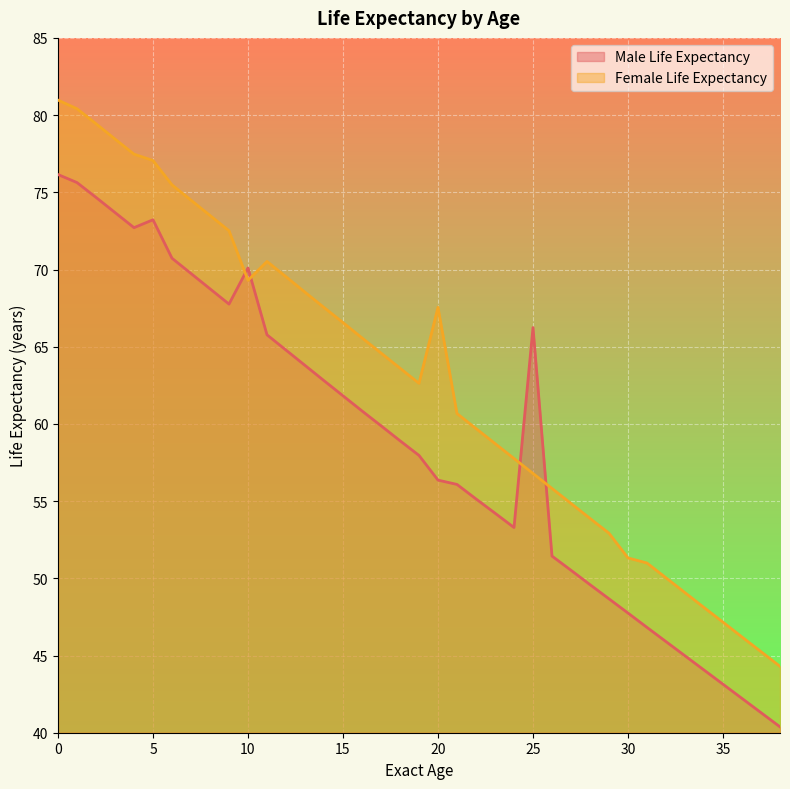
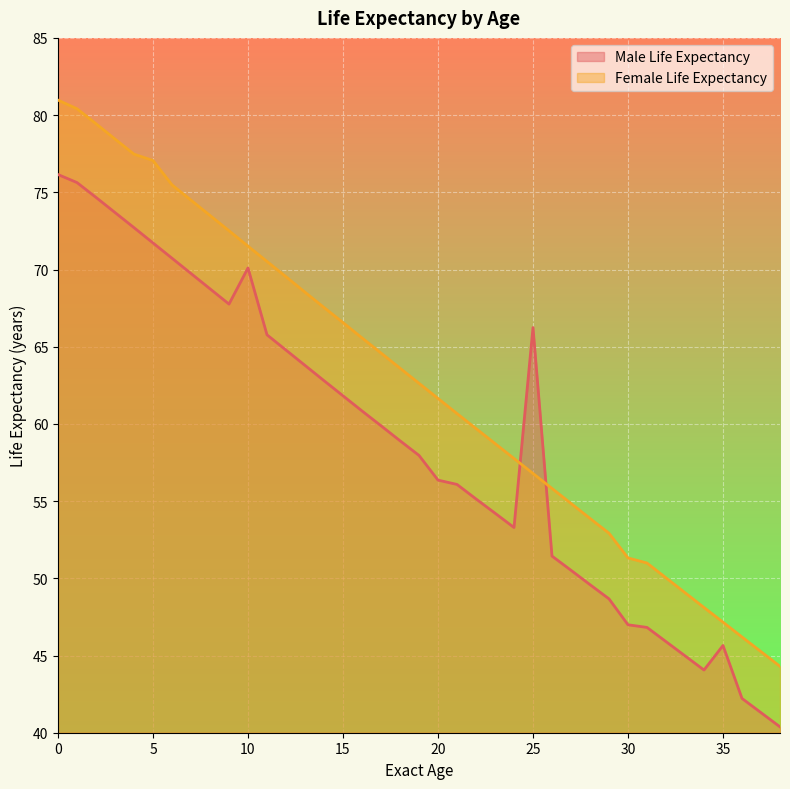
  {
    "Male Life Expectancy": {
      "0": 76.2,
-     "5": 73.2,
+     "5": 71.7,
      "10": 70.1,
      "15": 61.8,
      "20": 56.4,
      "25": 66.2,
-     "30": 47.8,
-     "35": 43.1
+     "30": 47.0,
+     "35": 45.7
    },
    "Female Life Expectancy": {
      "0": 81.0,
      "5": 77.1,
-     "10": 69.3,
+     "10": 71.5,
      "15": 66.6,
-     "20": 67.6,
+     "20": 61.7,
      "25": 56.8,
      "30": 51.3,
      "35": 47.2
    }
  }
